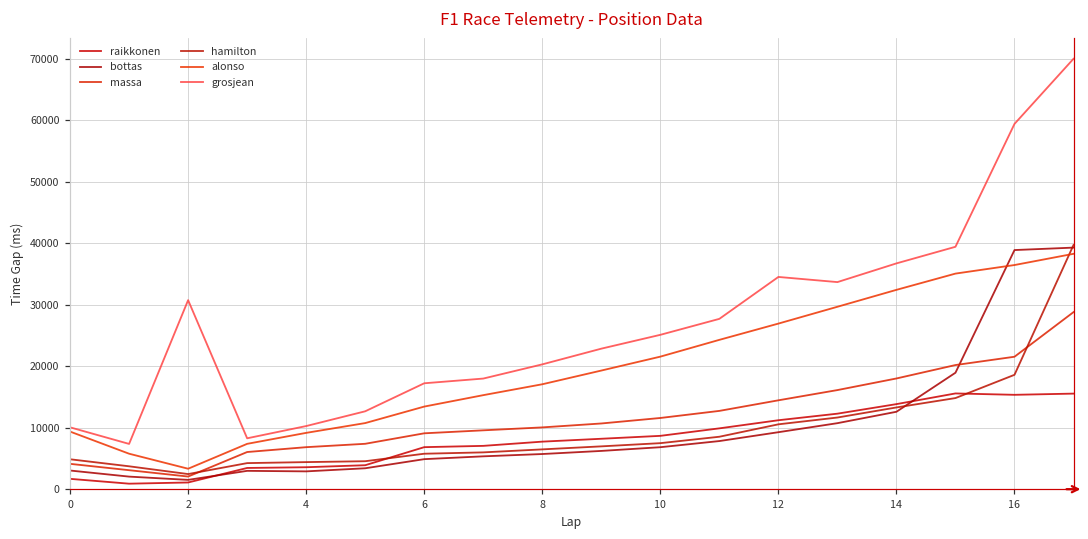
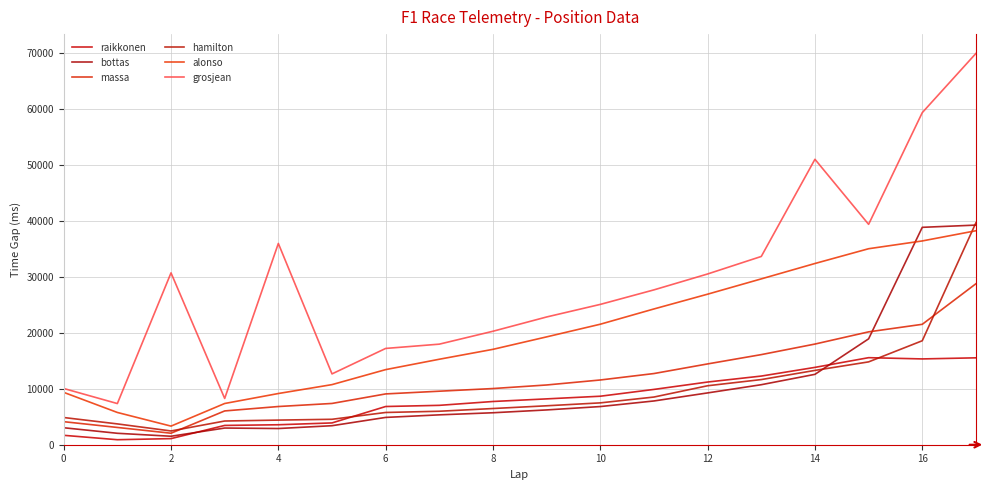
  {
    "grosjean": {
      "0": 10000,
      "2": 31000,
-     "4": 10000,
+     "4": 36000,
      "6": 17000,
      "8": 20000,
      "10": 25000,
-     "12": 35000,
-     "14": 37000,
+     "12": 31000,
+     "14": 51000,
      "16": 59000
    }
  }
